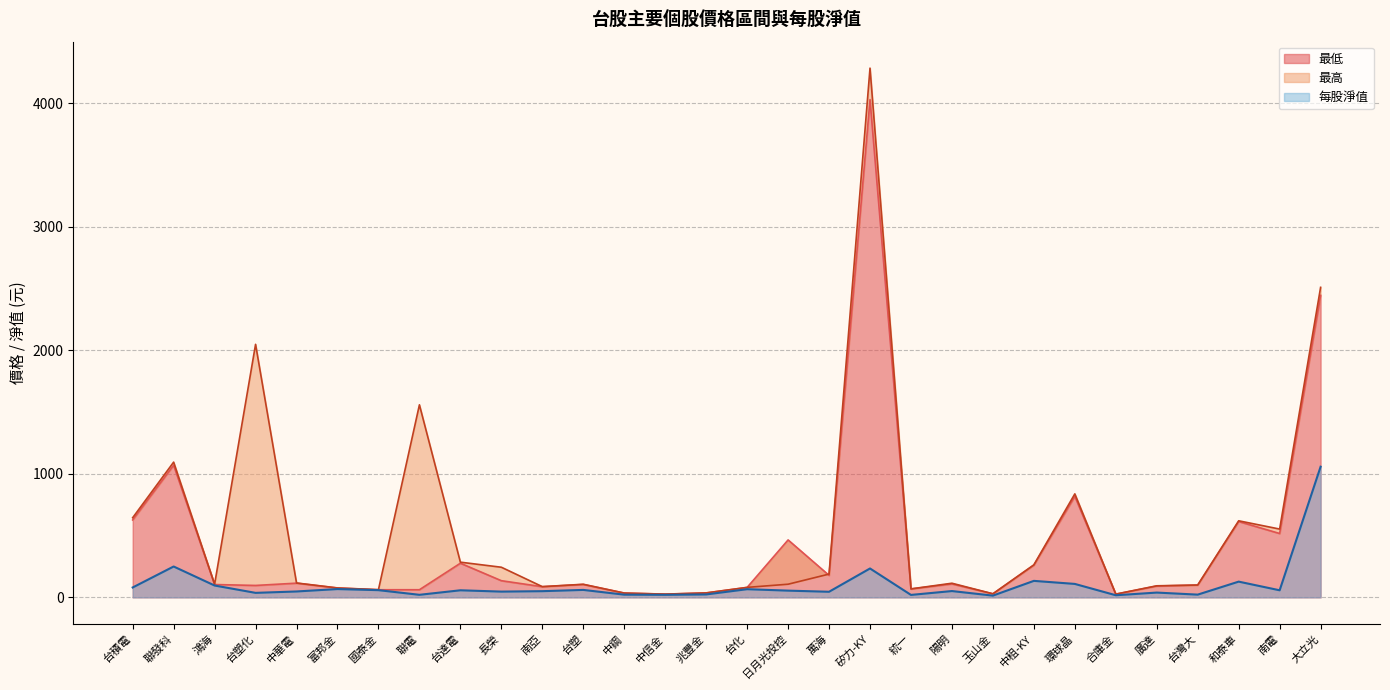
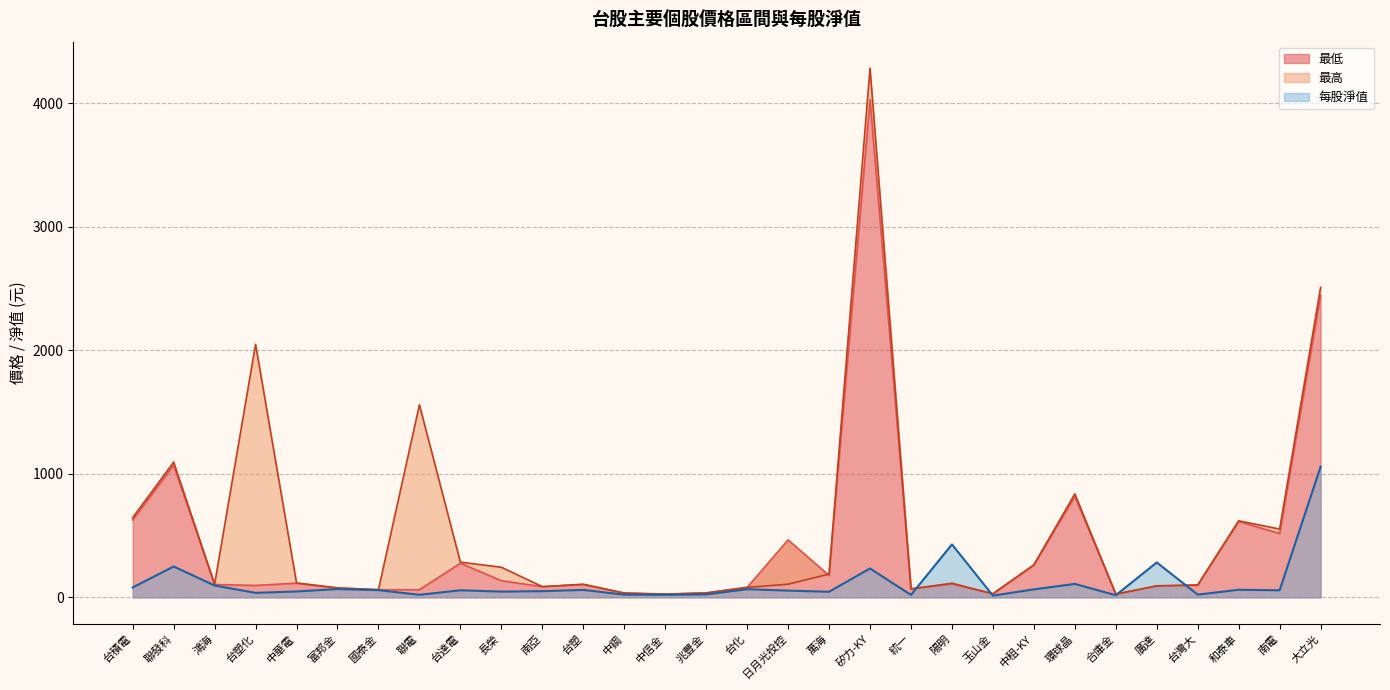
  {
    "最低": {
      "聯發科": 1070,
      "台塑化": 100,
      "聯電": 60,
      "長榮": 140,
      "矽力-KY": 4030,
      "南電": 520,
      "大立光": 2450
    },
    "每股淨值": {
      "台積電": 80,
      "聯發科": 250,
      "台塑化": 40,
      "中華電": 50,
      "聯電": 20,
      "台達電": 60,
      "長榮": 50,
      "南亞": 50,
      "台塑": 60,
      "日月光投控": 50,
      "萬海": 50,
      "矽力-KY": 230,
      "統一": 20,
-     "陽明": 50,
-     "中租-KY": 130,
+     "陽明": 430,
+     "中租-KY": 60,
      "環球晶": 110,
-     "廣達": 40,
+     "廣達": 280,
      "台灣大": 20,
-     "和泰車": 130,
+     "和泰車": 60,
      "南電": 60,
      "大立光": 1060
    }
  }
